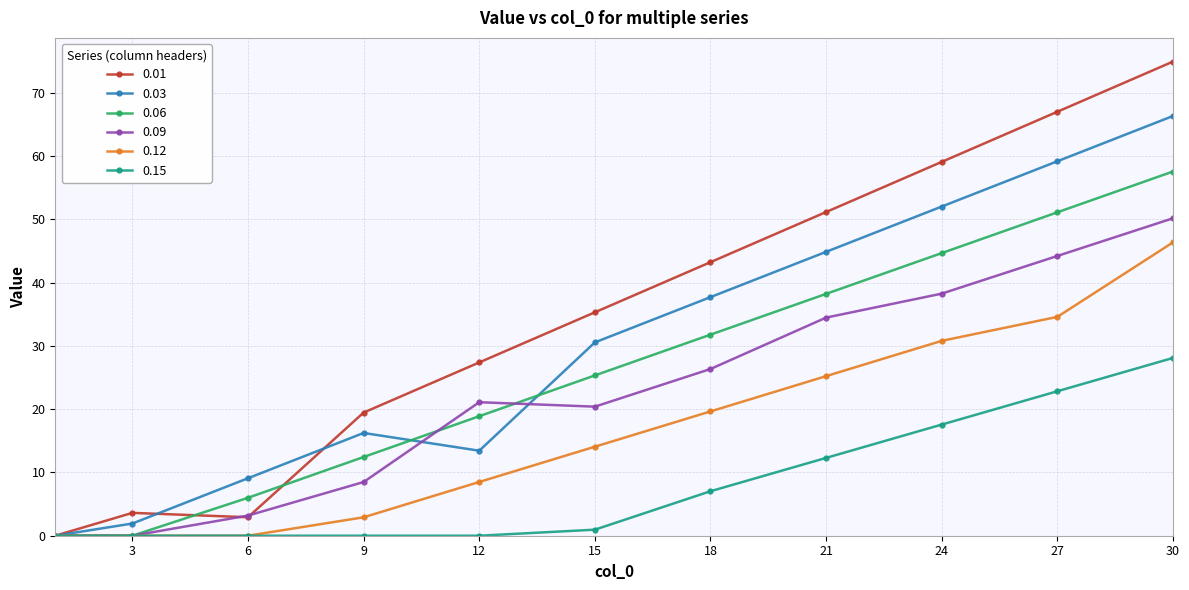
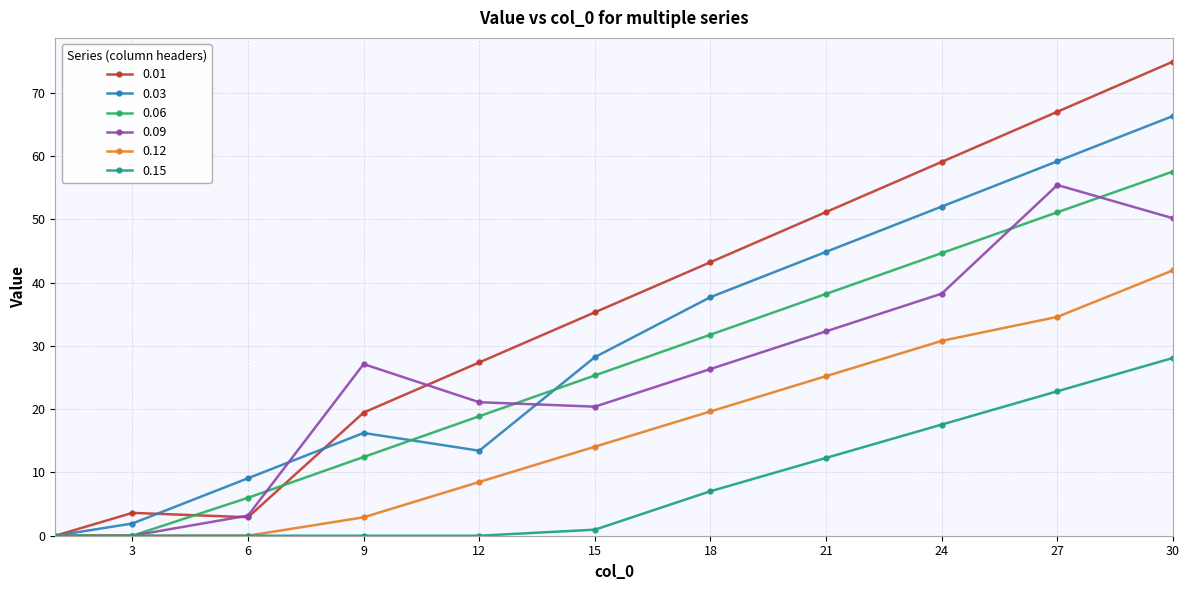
  {
    "0.01": {
      "3": 4,
      "9": 19,
      "12": 27,
      "15": 35,
      "18": 43,
      "21": 51,
      "24": 59,
      "27": 67,
      "30": 75
    },
    "0.03": {
      "3": 2,
      "6": 9,
      "9": 16,
      "12": 13,
-     "15": 31,
+     "15": 28,
      "18": 38,
      "21": 45,
      "24": 52,
      "27": 59,
      "30": 66
    },
    "0.09": {
-     "9": 8,
+     "9": 27,
      "12": 21,
      "15": 20,
      "18": 26,
-     "21": 34,
+     "21": 32,
      "24": 38,
-     "27": 44,
+     "27": 55,
      "30": 50
    },
    "0.12": {
      "9": 3,
      "12": 8,
      "15": 14,
      "18": 20,
      "21": 25,
      "24": 31,
      "27": 35,
-     "30": 46
+     "30": 42
    }
  }
